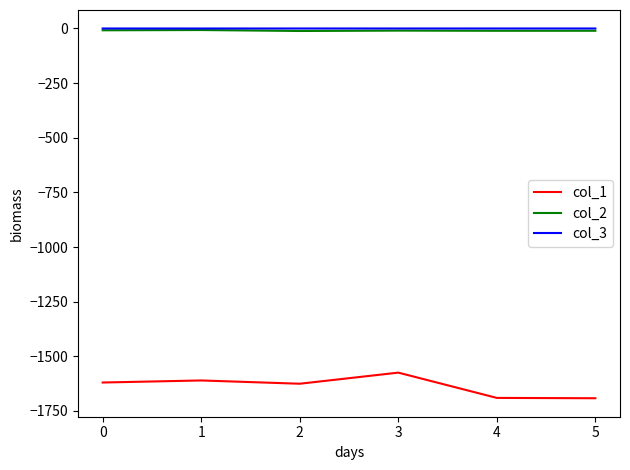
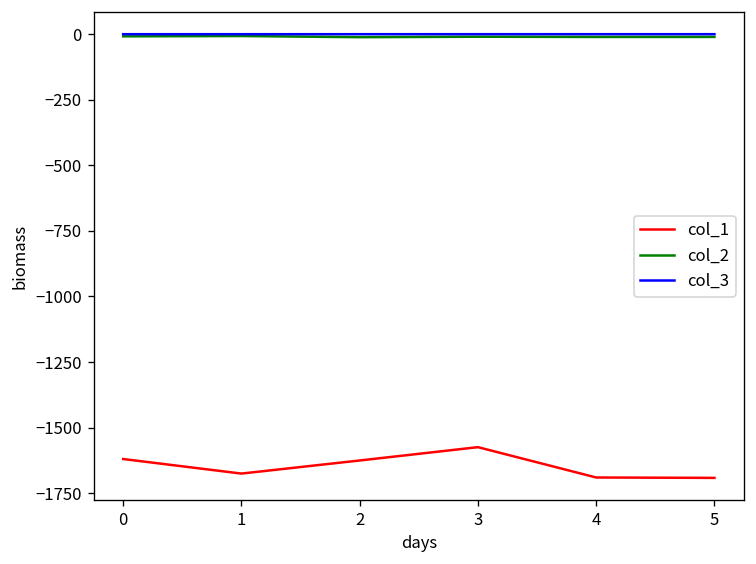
  {
    "col_1": {
      "0": -1620,
-     "1": -1610,
+     "1": -1680,
      "2": -1630,
      "3": -1570,
      "4": -1690,
      "5": -1690
    }
  }
